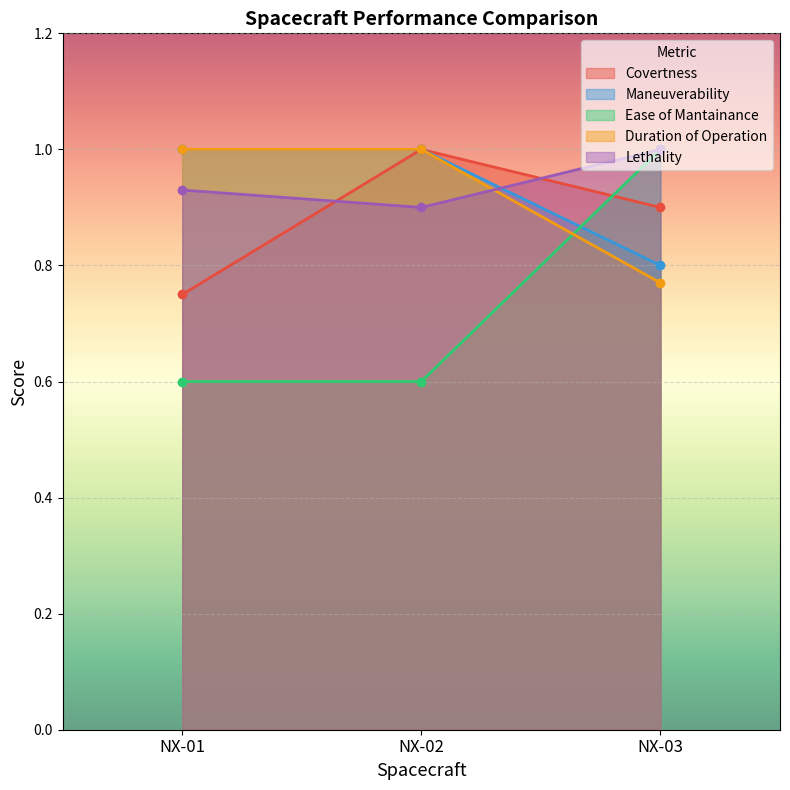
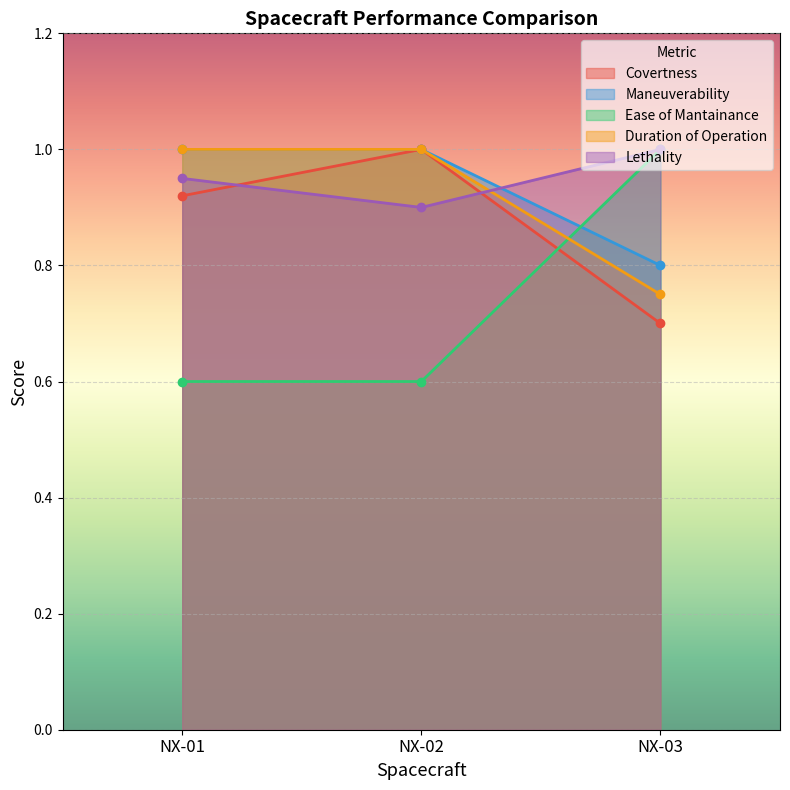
  {
    "Covertness": {
-     "NX-01": 0.75,
-     "NX-03": 0.9
+     "NX-01": 0.92,
+     "NX-03": 0.7
    },
    "Maneuverability": {
      "NX-03": 0.80
    },
    "Ease of Mantainance": {
      "NX-01": 0.60,
      "NX-02": 0.60
    },
    "Duration of Operation": {
-     "NX-03": 0.77
+     "NX-03": 0.75
    },
    "Lethality": {
-     "NX-01": 0.93,
+     "NX-01": 0.95,
      "NX-02": 0.90
    }
  }
